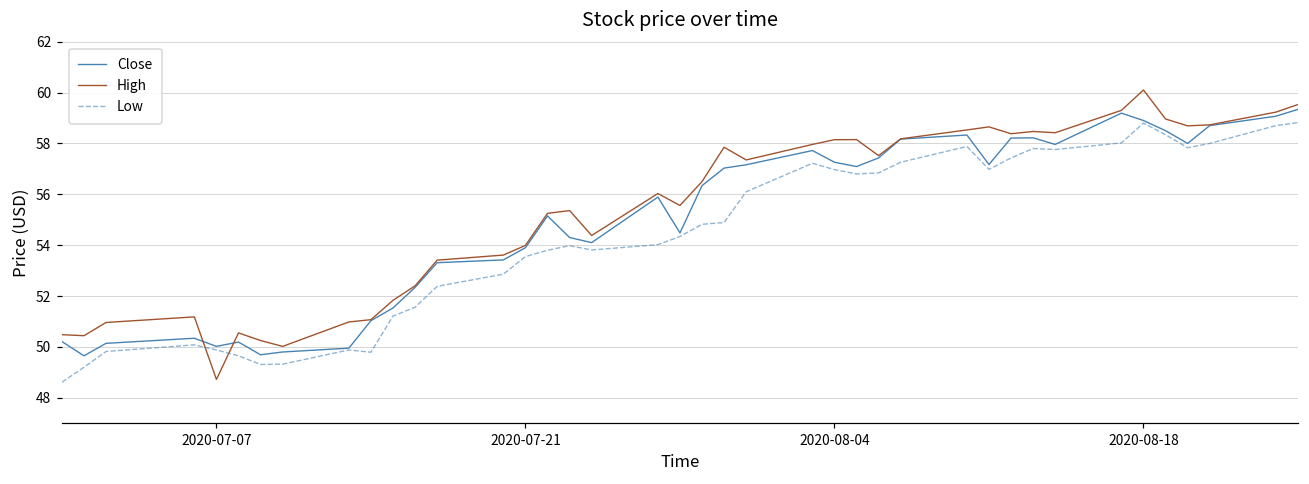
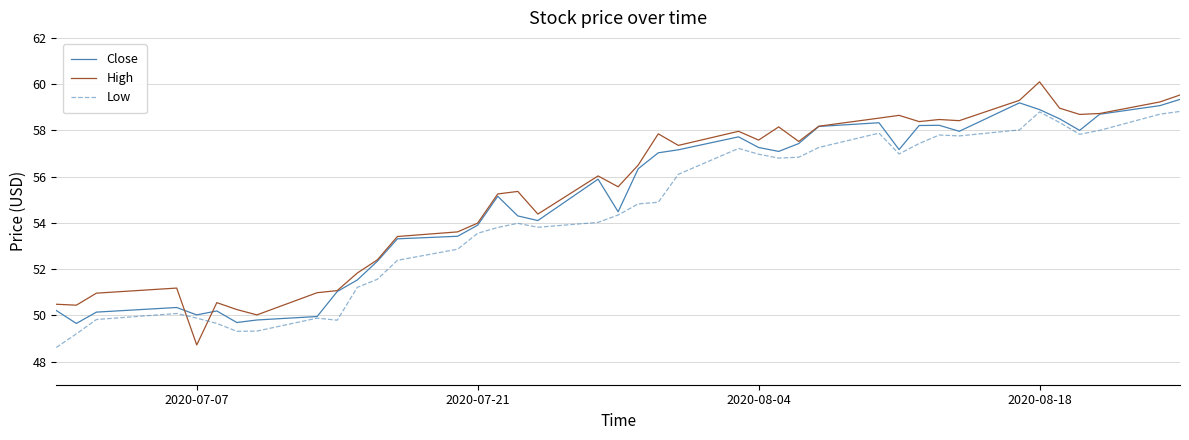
  {
    "High": {
      "2020-07-07": 48.7,
-     "2020-08-04": 58.1,
+     "2020-08-04": 57.6,
      "2020-08-18": 60.1
    }
  }
